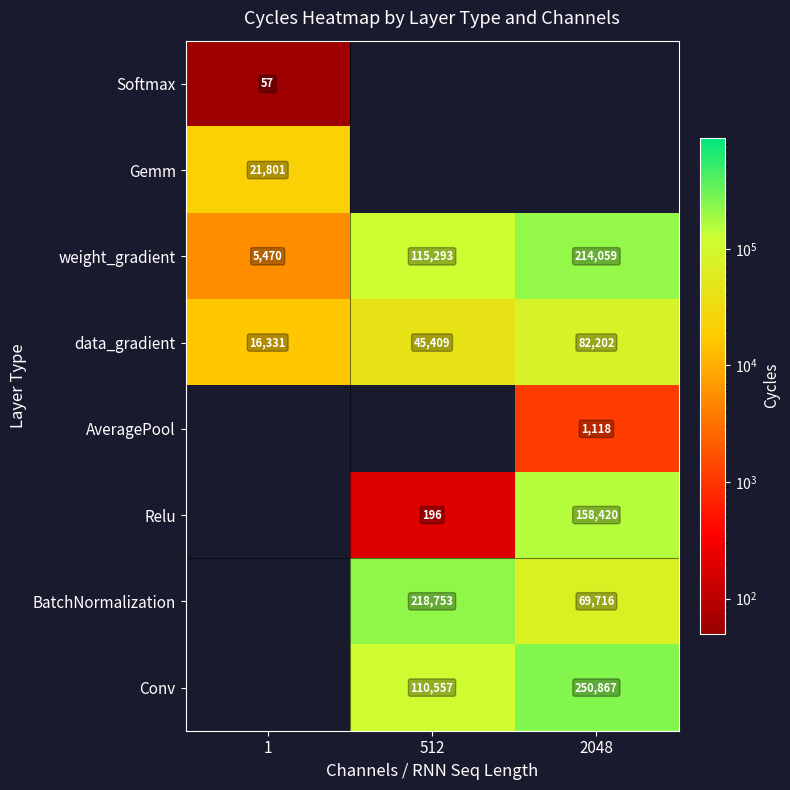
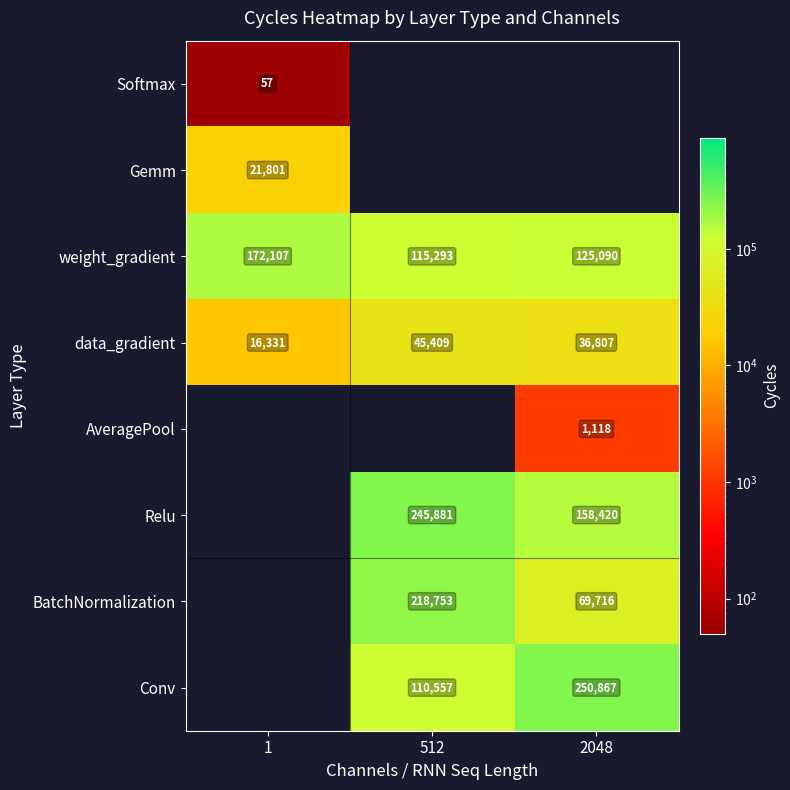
  {
    "weight_gradient": {
-     "1": "5,470",
-     "2048": "214,059"
+     "1": "172,107",
+     "2048": "125,090"
    },
    "data_gradient": {
-     "2048": "82,202"
+     "2048": "36,807"
    },
    "Relu": {
-     "512": "196"
+     "512": "245,881"
    }
  }
